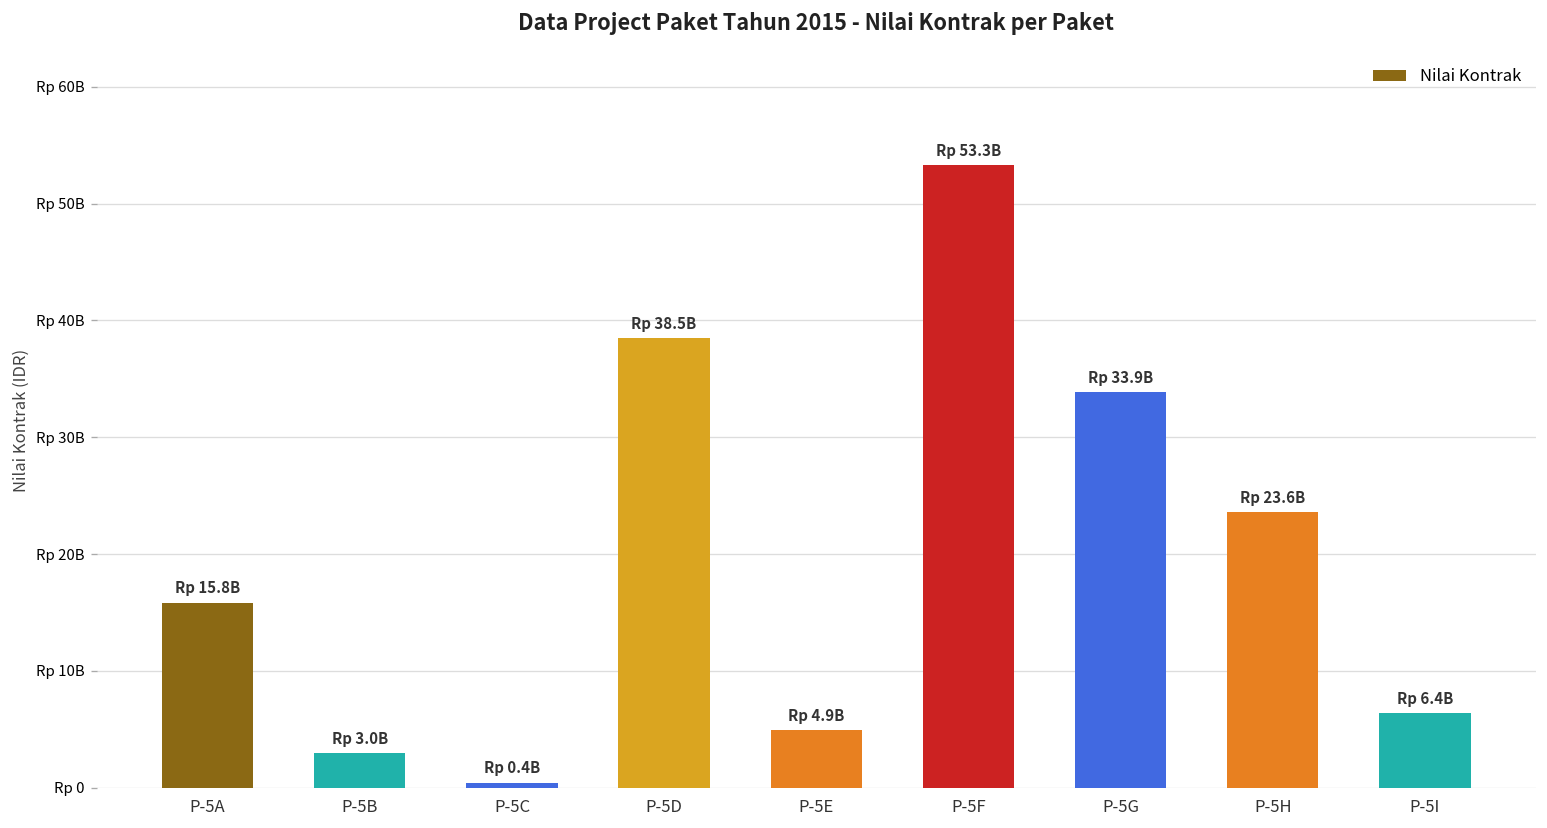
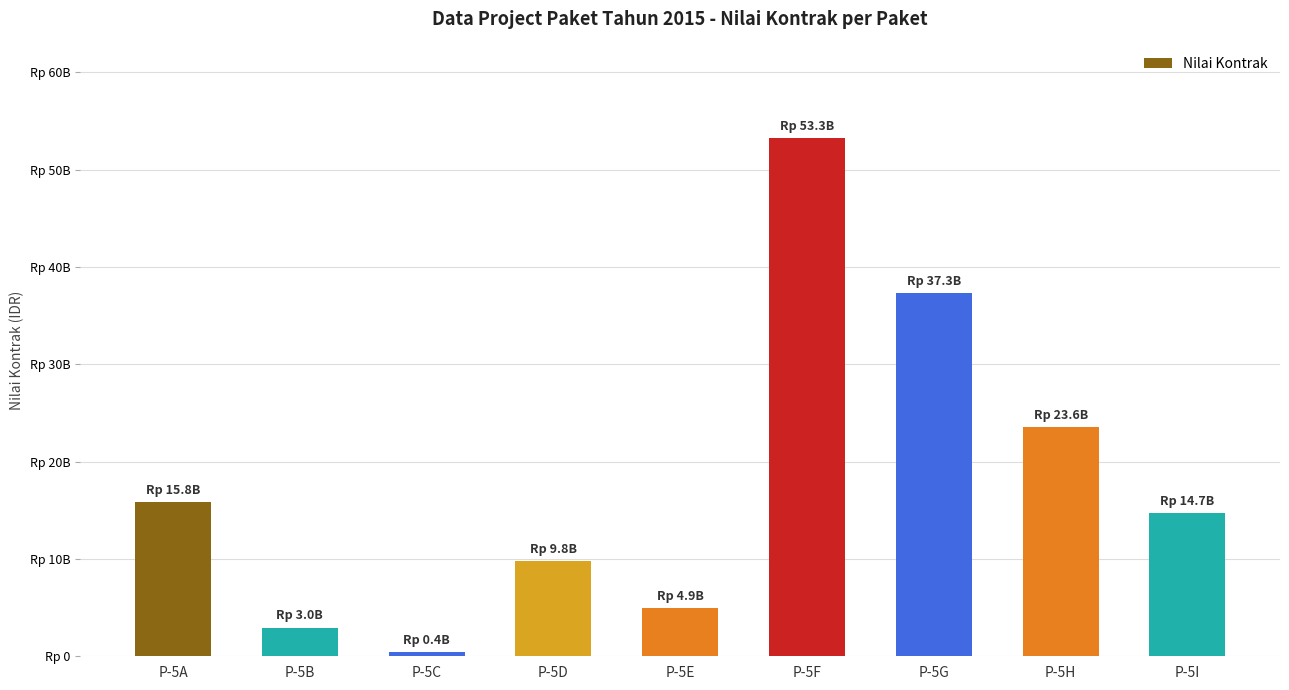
  {
    "P-5A": "15.8B",
    "P-5B": "3.0B",
    "P-5C": "0.4B",
-   "P-5D": "38.5B",
+   "P-5D": "9.8B",
    "P-5E": "4.9B",
    "P-5F": "53.3B",
-   "P-5G": "33.9B",
+   "P-5G": "37.3B",
    "P-5H": "23.6B",
-   "P-5I": "6.4B"
+   "P-5I": "14.7B"
  }
